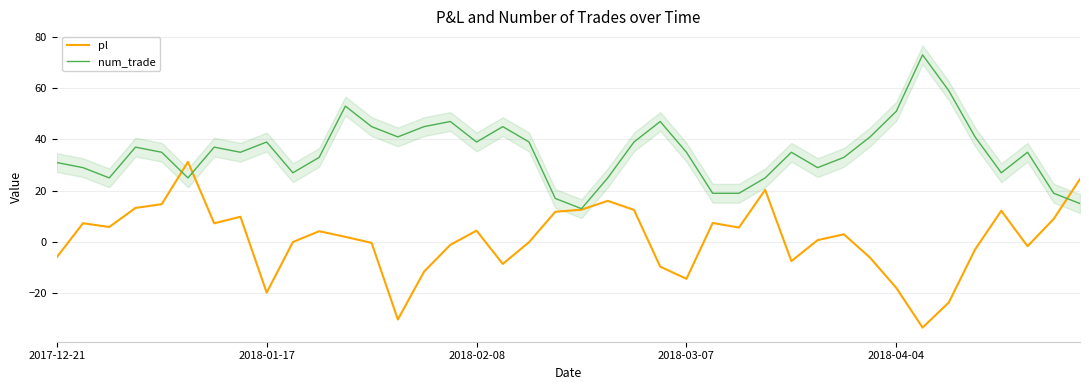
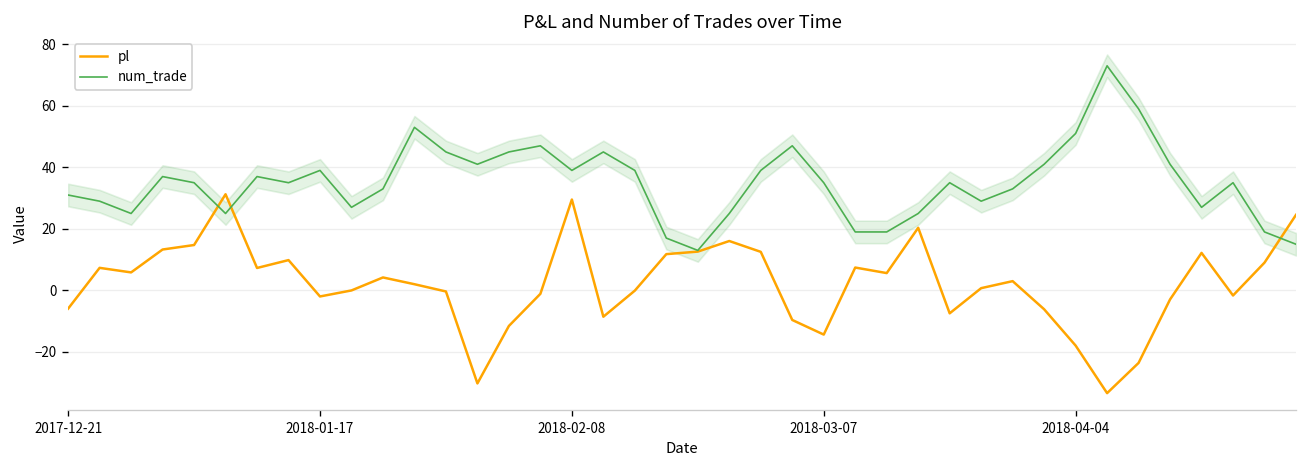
  {
    "pl": {
      "2017-12-21": -6,
-     "2018-01-17": -20,
-     "2018-02-08": 4,
+     "2018-01-17": -2,
+     "2018-02-08": 30,
      "2018-03-07": -14,
      "2018-04-04": -18
    }
  }
